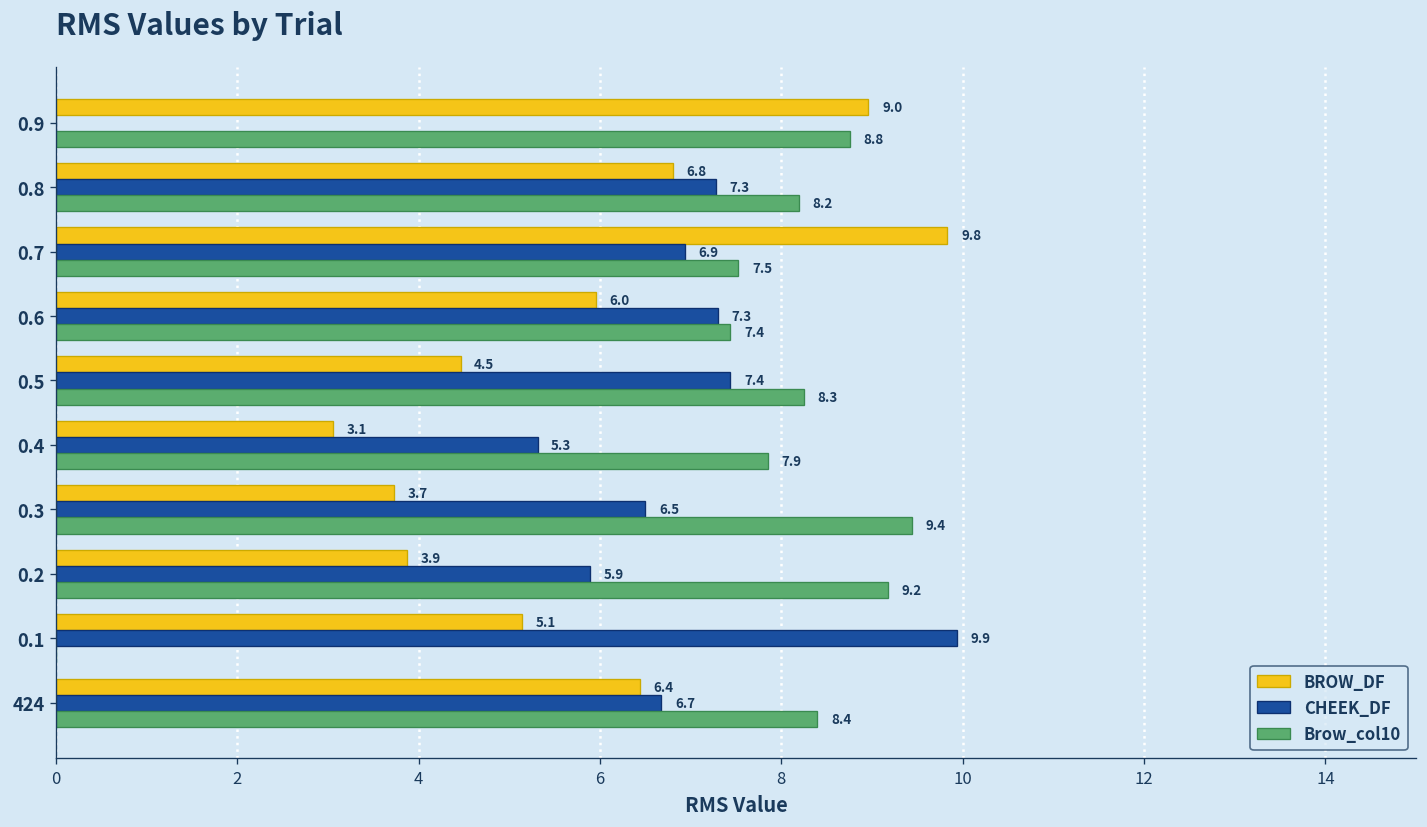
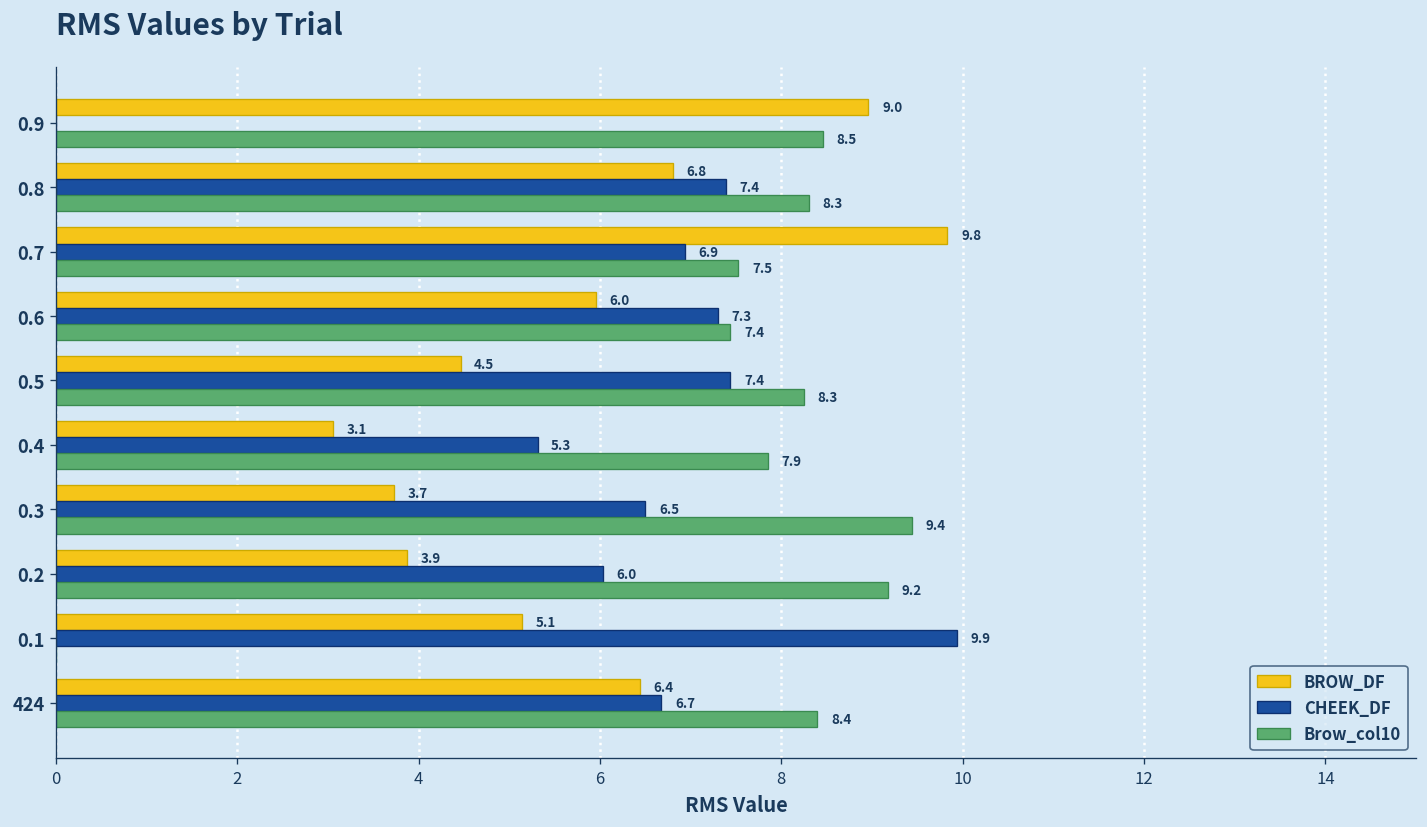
  {
    "BROW_DF": {
      "0.9": 9.0,
      "0.8": 6.8,
      "0.7": 9.8,
      "0.6": 6.0,
      "0.5": 4.5,
      "0.4": 3.1,
      "0.3": 3.7,
      "0.2": 3.9,
      "0.1": 5.1,
      "424": 6.4
    },
    "CHEEK_DF": {
-     "0.8": 7.3,
+     "0.8": 7.4,
      "0.7": 6.9,
      "0.6": 7.3,
      "0.5": 7.4,
      "0.4": 5.3,
      "0.3": 6.5,
-     "0.2": 5.9,
+     "0.2": 6.0,
      "0.1": 9.9,
      "424": 6.7
    },
    "Brow_col10": {
-     "0.9": 8.8,
-     "0.8": 8.2,
+     "0.9": 8.5,
+     "0.8": 8.3,
      "0.7": 7.5,
      "0.6": 7.4,
      "0.5": 8.3,
      "0.4": 7.9,
      "0.3": 9.4,
      "0.2": 9.2,
      "424": 8.4
    }
  }
